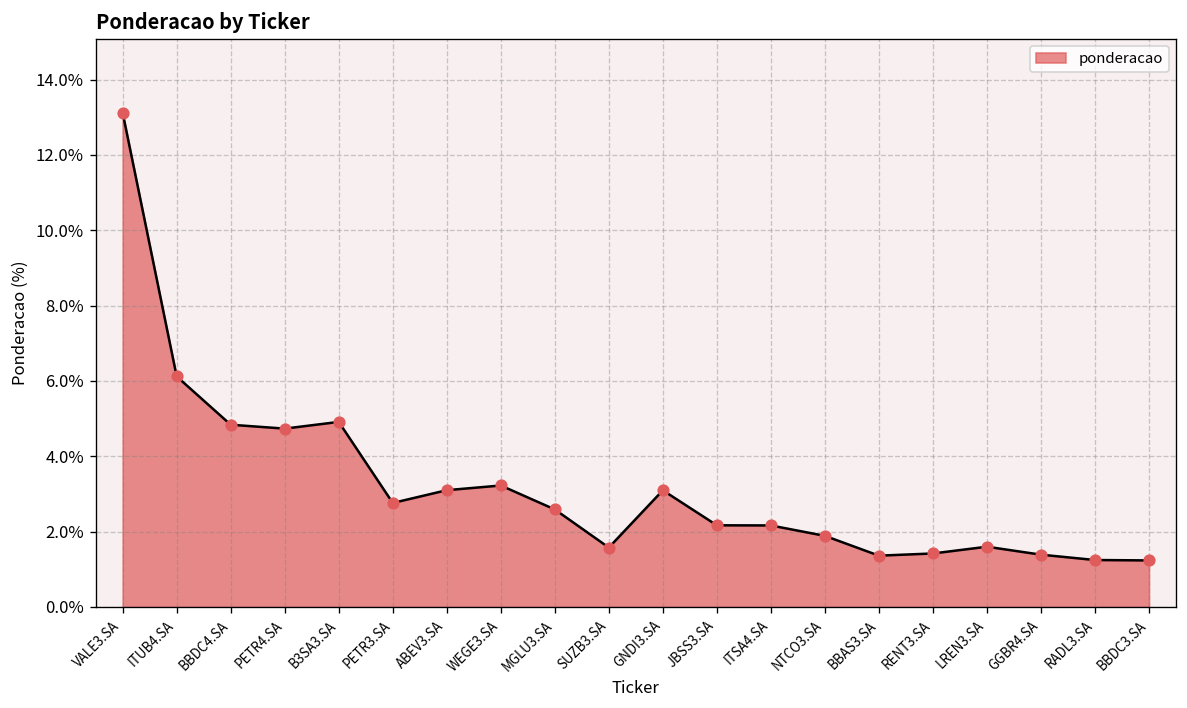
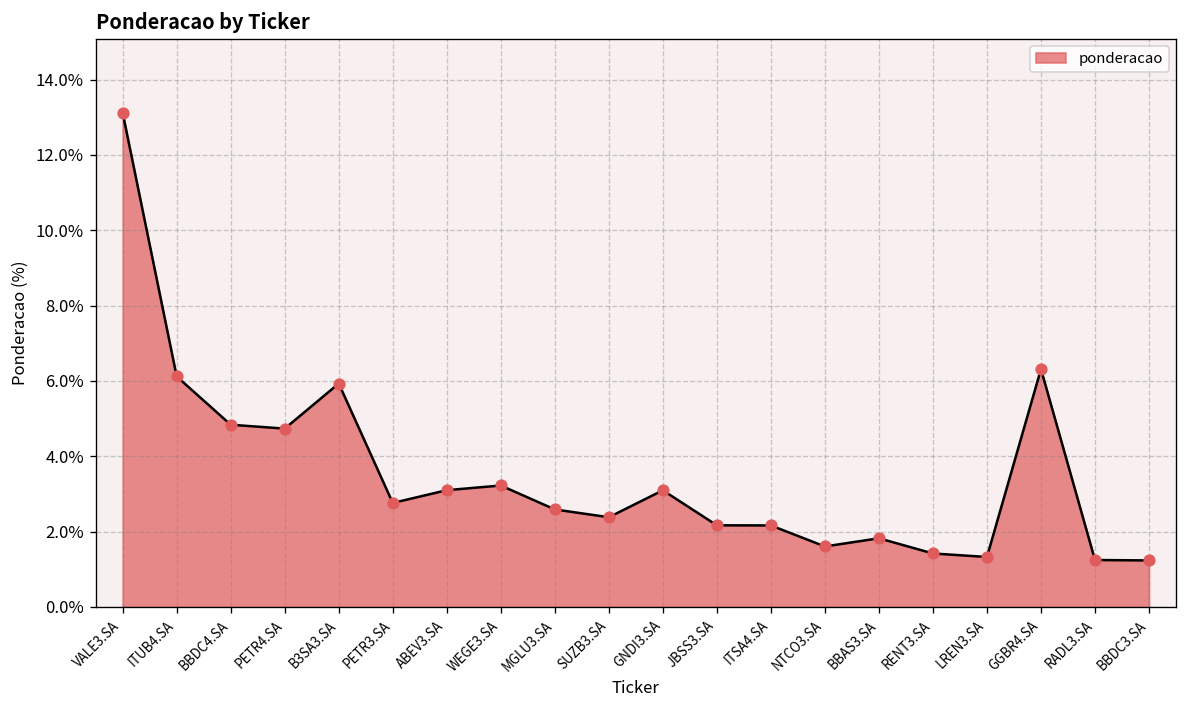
  {
    "VALE3.SA": "13.1%",
    "ITUB4.SA": "6.1%",
    "BBDC4.SA": "4.8%",
    "PETR4.SA": "4.7%",
-   "B3SA3.SA": "4.9%",
+   "B3SA3.SA": "5.9%",
    "PETR3.SA": "2.8%",
    "ABEV3.SA": "3.1%",
    "WEGE3.SA": "3.2%",
    "MGLU3.SA": "2.6%",
-   "SUZB3.SA": "1.6%",
+   "SUZB3.SA": "2.4%",
    "GNDI3.SA": "3.1%",
    "JBSS3.SA": "2.2%",
    "ITSA4.SA": "2.2%",
-   "NTCO3.SA": "1.9%",
-   "BBAS3.SA": "1.4%",
+   "NTCO3.SA": "1.6%",
+   "BBAS3.SA": "1.8%",
    "RENT3.SA": "1.4%",
-   "LREN3.SA": "1.6%",
-   "GGBR4.SA": "1.4%",
+   "LREN3.SA": "1.3%",
+   "GGBR4.SA": "6.3%",
    "RADL3.SA": "1.2%",
    "BBDC3.SA": "1.2%"
  }
